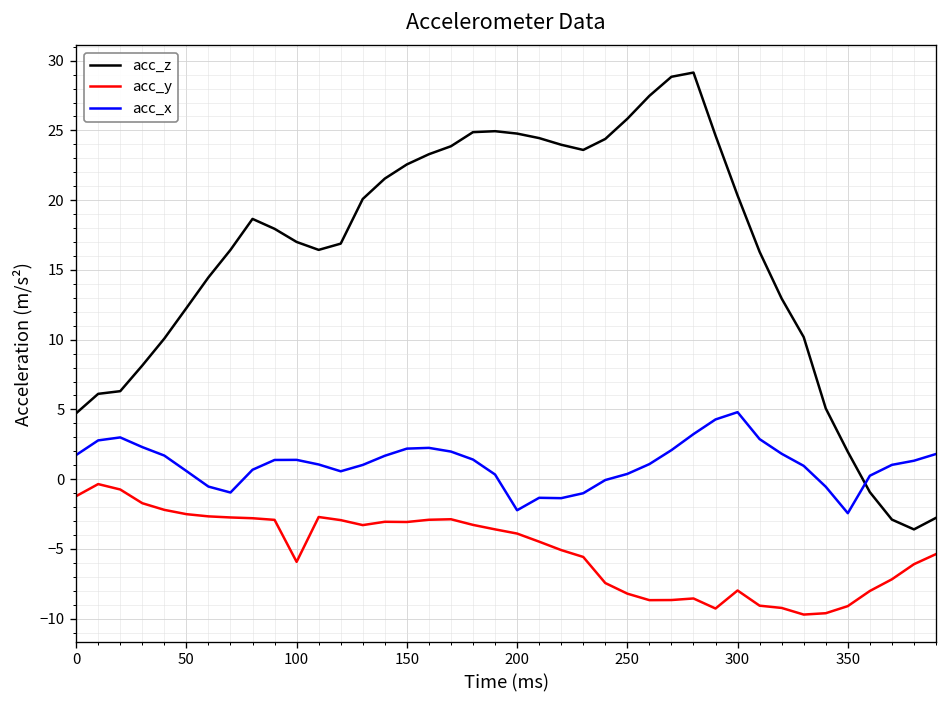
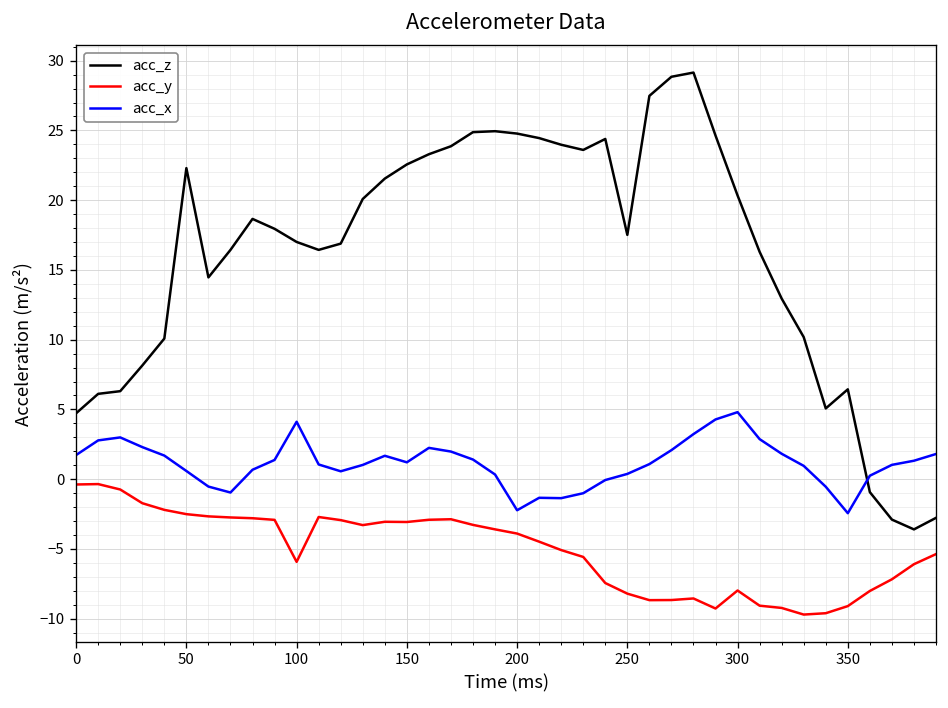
  {
    "acc_z": {
      "0": 4.7,
-     "50": 12.3,
+     "50": 22.3,
      "100": 17.0,
      "150": 22.6,
      "200": 24.8,
-     "250": 25.8,
+     "250": 17.5,
      "300": 20.3,
-     "350": 2.0
+     "350": 6.4
    },
    "acc_y": {
-     "0": -1.2,
+     "0": -0.4,
      "50": -2.5,
      "100": -5.9,
      "150": -3.1,
      "200": -3.9,
      "250": -8.2,
      "300": -8.0,
      "350": -9.1
    },
    "acc_x": {
      "0": 1.7,
      "50": 0.6,
-     "100": 1.4,
-     "150": 2.2,
+     "100": 4.1,
+     "150": 1.2,
      "200": -2.2,
      "250": 0.4,
      "300": 4.8,
      "350": -2.4
    }
  }
